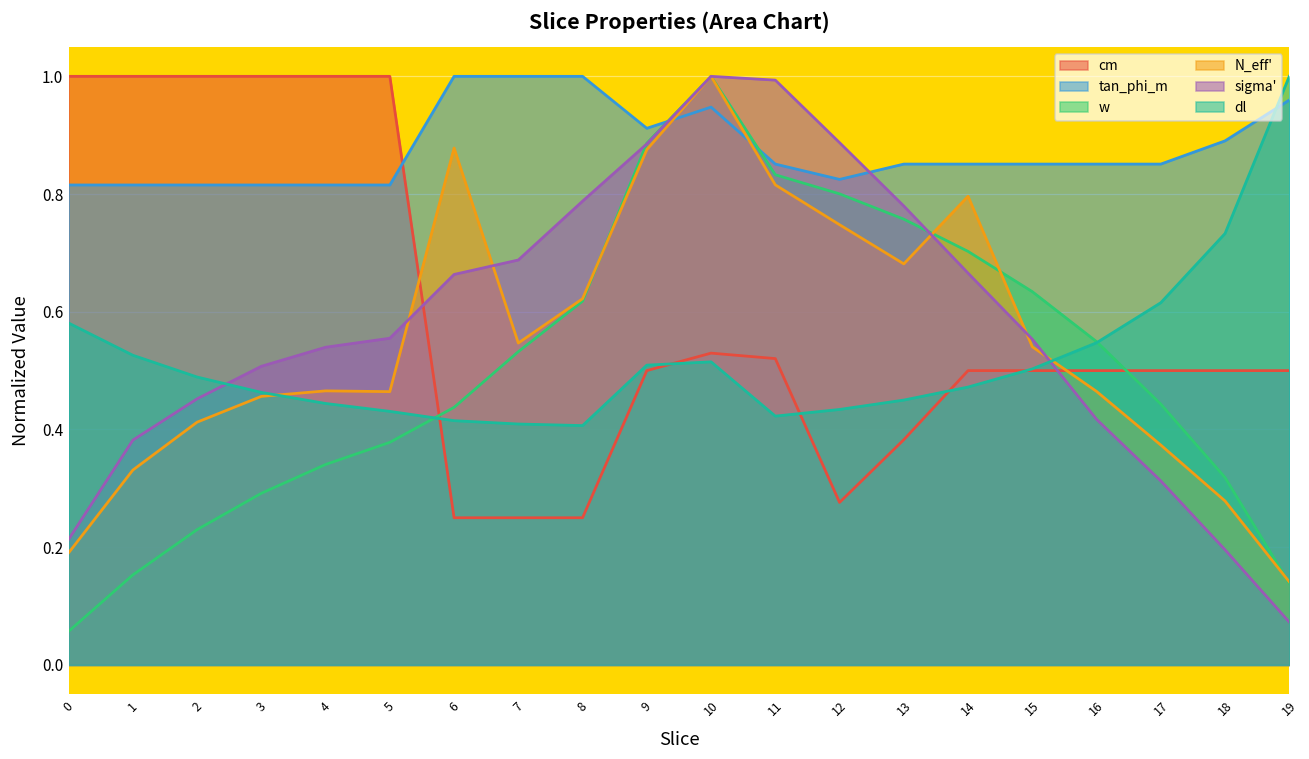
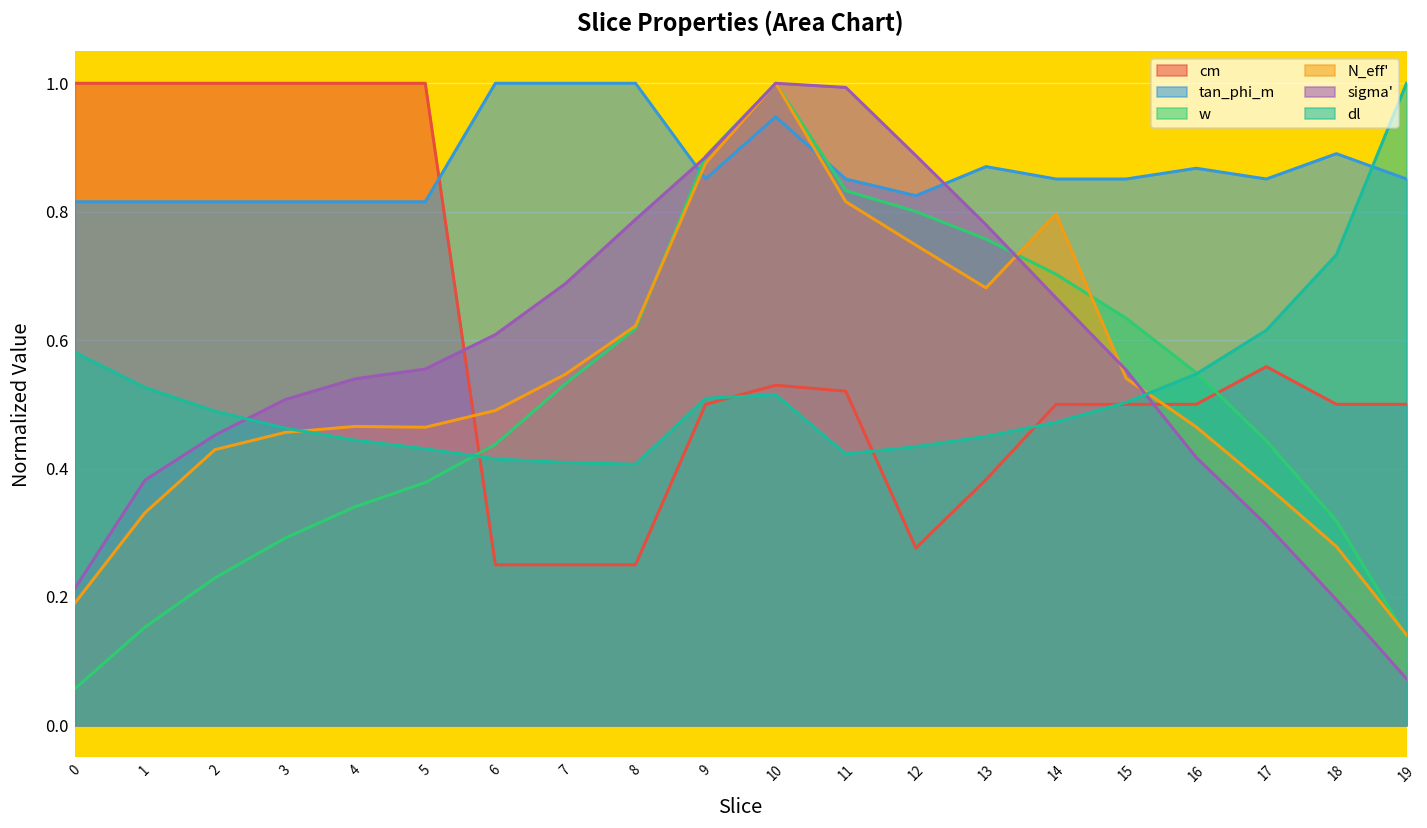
  {
    "cm": {
      "0": 1.00,
      "1": 1.00,
      "2": 1.00,
      "3": 1.00,
      "4": 1.00,
      "5": 1.00,
      "6": 0.25,
      "7": 0.25,
      "8": 0.25,
      "9": 0.50,
      "10": 0.53,
      "11": 0.52,
      "12": 0.28,
      "13": 0.38,
      "14": 0.50,
      "16": 0.50,
-     "17": 0.50,
+     "17": 0.56,
      "18": 0.50,
      "19": 0.50
    },
    "tan_phi_m": {
      "0": 0.82,
      "1": 0.82,
      "2": 0.82,
      "3": 0.82,
      "4": 0.82,
      "5": 0.82,
      "6": 1.00,
      "7": 1.00,
      "8": 1.00,
-     "9": 0.91,
+     "9": 0.85,
      "10": 0.95,
      "11": 0.85,
      "12": 0.82,
-     "13": 0.85,
+     "13": 0.87,
      "14": 0.85,
      "15": 0.85,
-     "16": 0.85,
+     "16": 0.87,
      "17": 0.85,
      "18": 0.89,
-     "19": 0.96
+     "19": 0.85
    },
    "N_eff'": {
      "0": 0.19,
      "1": 0.33,
-     "2": 0.41,
+     "2": 0.43,
      "3": 0.46,
      "4": 0.47,
      "5": 0.46,
-     "6": 0.88,
+     "6": 0.49,
      "7": 0.55,
      "9": 0.88,
      "11": 0.82,
      "12": 0.75,
      "13": 0.68,
      "14": 0.80,
      "15": 0.54,
      "16": 0.46,
      "17": 0.37,
      "18": 0.28
    },
    "sigma'": {
      "0": 0.21,
      "1": 0.38,
      "2": 0.45,
      "3": 0.51,
      "4": 0.54,
      "5": 0.56,
-     "6": 0.66,
+     "6": 0.61,
      "7": 0.69,
      "8": 0.79,
      "11": 0.99,
      "12": 0.89,
      "13": 0.78,
      "14": 0.67,
      "15": 0.55,
      "16": 0.42,
      "17": 0.31,
      "18": 0.20,
      "19": 0.07
    }
  }
